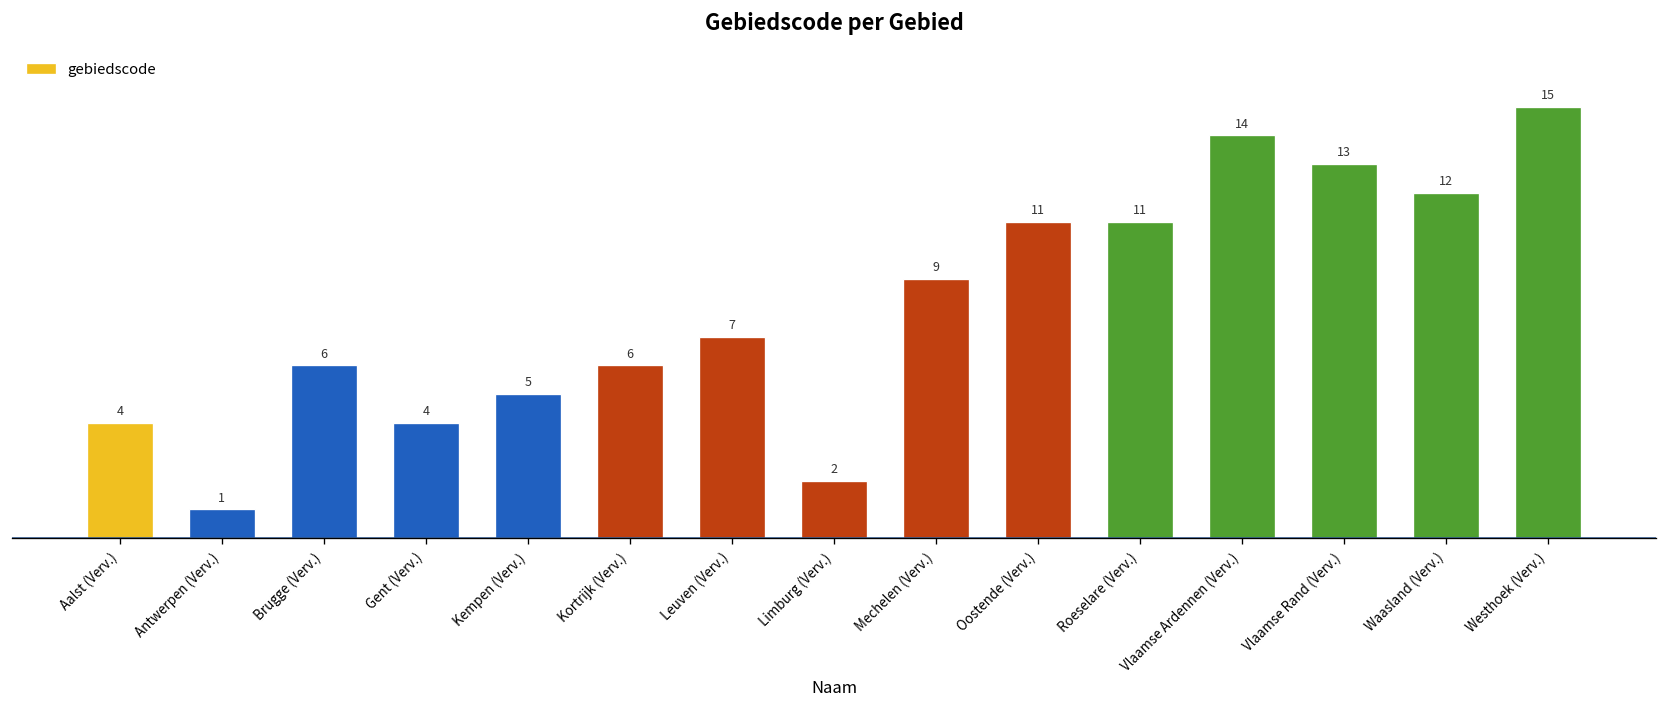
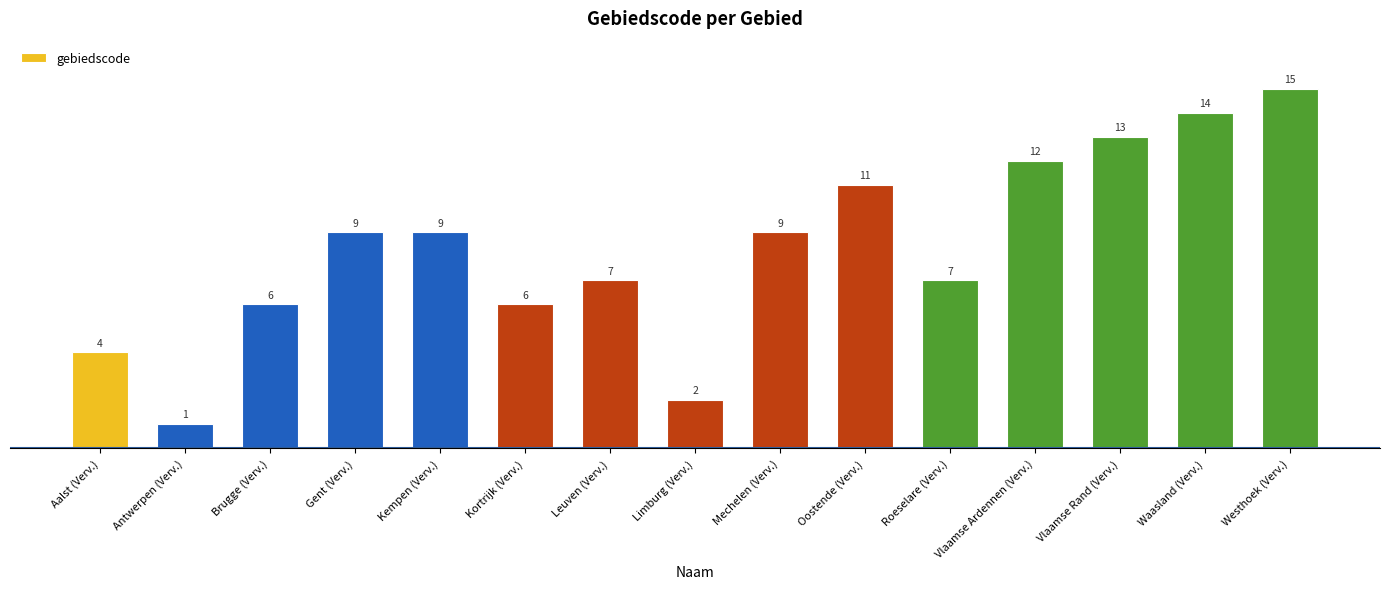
  {
    "Aalst (Verv.)": 4,
    "Antwerpen (Verv.)": 1,
    "Brugge (Verv.)": 6,
-   "Gent (Verv.)": 4,
-   "Kempen (Verv.)": 5,
+   "Gent (Verv.)": 9,
+   "Kempen (Verv.)": 9,
    "Kortrijk (Verv.)": 6,
    "Leuven (Verv.)": 7,
    "Limburg (Verv.)": 2,
    "Mechelen (Verv.)": 9,
    "Oostende (Verv.)": 11,
-   "Roeselare (Verv.)": 11,
-   "Vlaamse Ardennen (Verv.)": 14,
+   "Roeselare (Verv.)": 7,
+   "Vlaamse Ardennen (Verv.)": 12,
    "Vlaamse Rand (Verv.)": 13,
-   "Waasland (Verv.)": 12,
+   "Waasland (Verv.)": 14,
    "Westhoek (Verv.)": 15
  }
